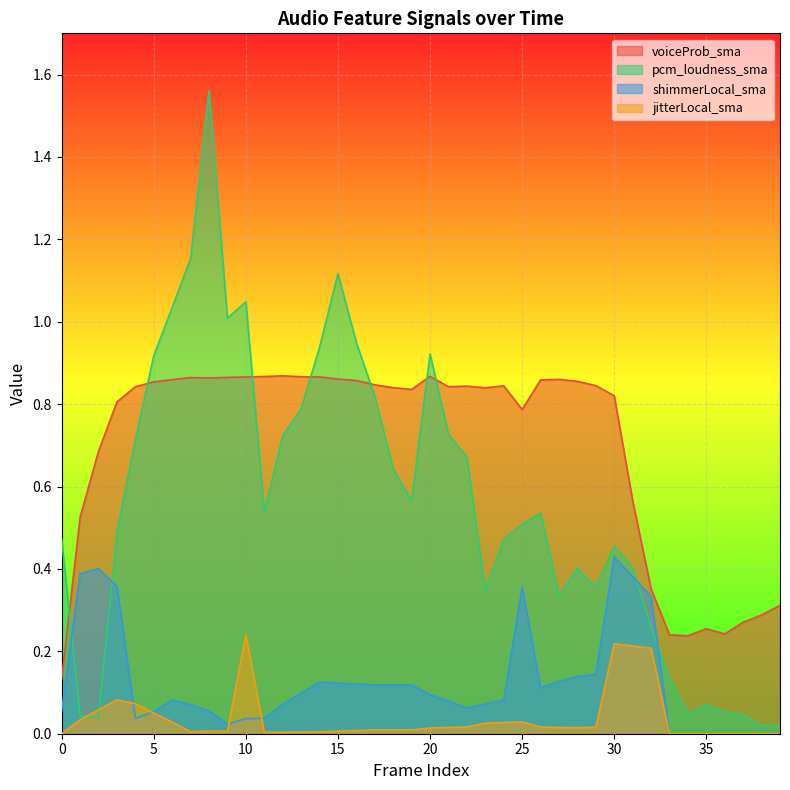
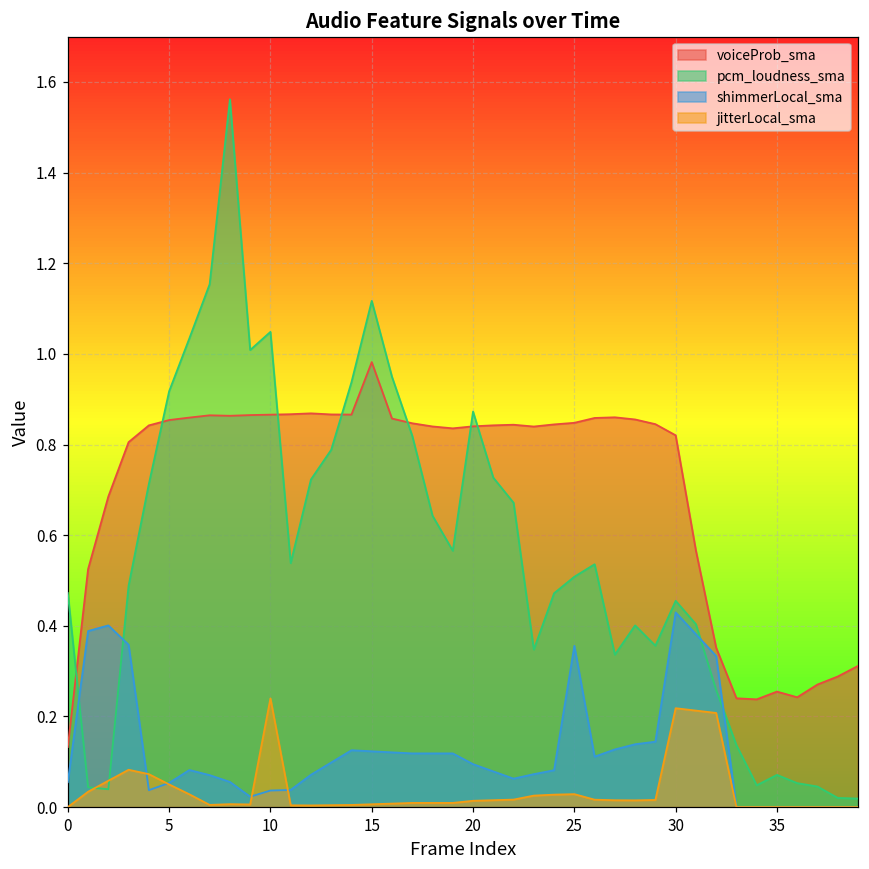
  {
    "voiceProb_sma": {
      "0": 0.13,
      "5": 0.85,
      "10": 0.87,
-     "15": 0.86,
-     "20": 0.87,
-     "25": 0.79,
+     "15": 0.98,
+     "20": 0.84,
+     "25": 0.85,
      "30": 0.82,
      "35": 0.25
    },
    "pcm_loudness_sma": {
      "0": 0.47,
      "5": 0.92,
      "10": 1.05,
      "15": 1.12,
-     "20": 0.92,
+     "20": 0.87,
      "25": 0.51,
      "30": 0.46,
      "35": 0.07
    },
    "shimmerLocal_sma": {
      "0": 0.06,
      "10": 0.04,
      "15": 0.12,
      "20": 0.09,
      "25": 0.36,
      "30": 0.43
    },
    "jitterLocal_sma": {
      "0": 0.00,
      "10": 0.24,
      "15": 0.01,
      "20": 0.01,
      "25": 0.03,
      "30": 0.22
    }
  }
